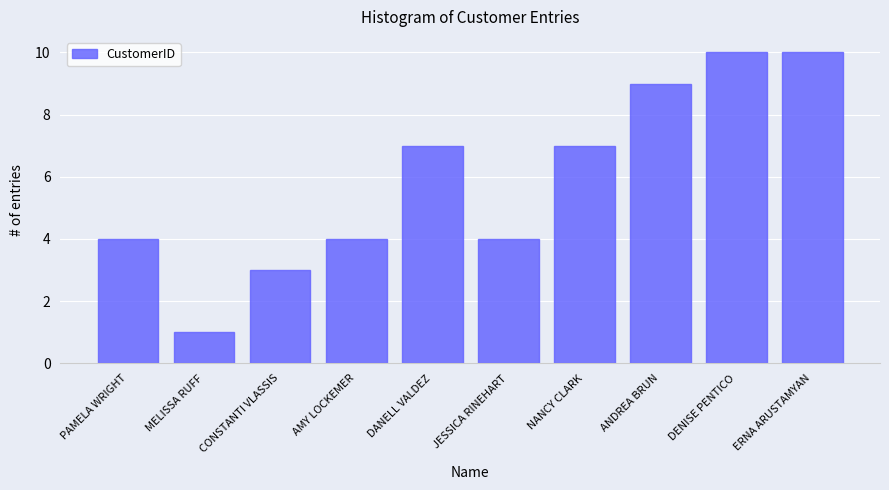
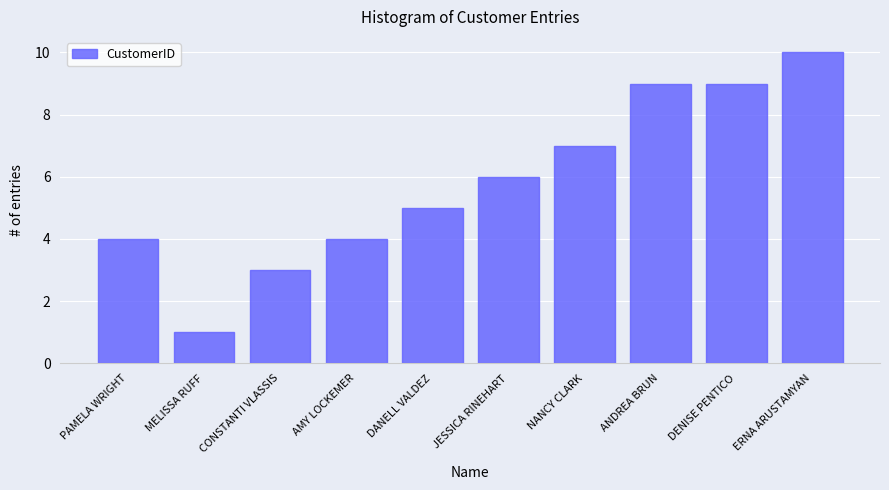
  {
    "PAMELA WRIGHT": 4,
    "MELISSA RUFF": 1,
    "CONSTANTI VLASSIS": 3,
    "AMY LOCKEMER": 4,
-   "DANELL VALDEZ": 7,
-   "JESSICA RINEHART": 4,
+   "DANELL VALDEZ": 5,
+   "JESSICA RINEHART": 6,
    "NANCY CLARK": 7,
    "ANDREA BRUN": 9,
-   "DENISE PENTICO": 10,
+   "DENISE PENTICO": 9,
    "ERNA ARUSTAMYAN": 10
  }
